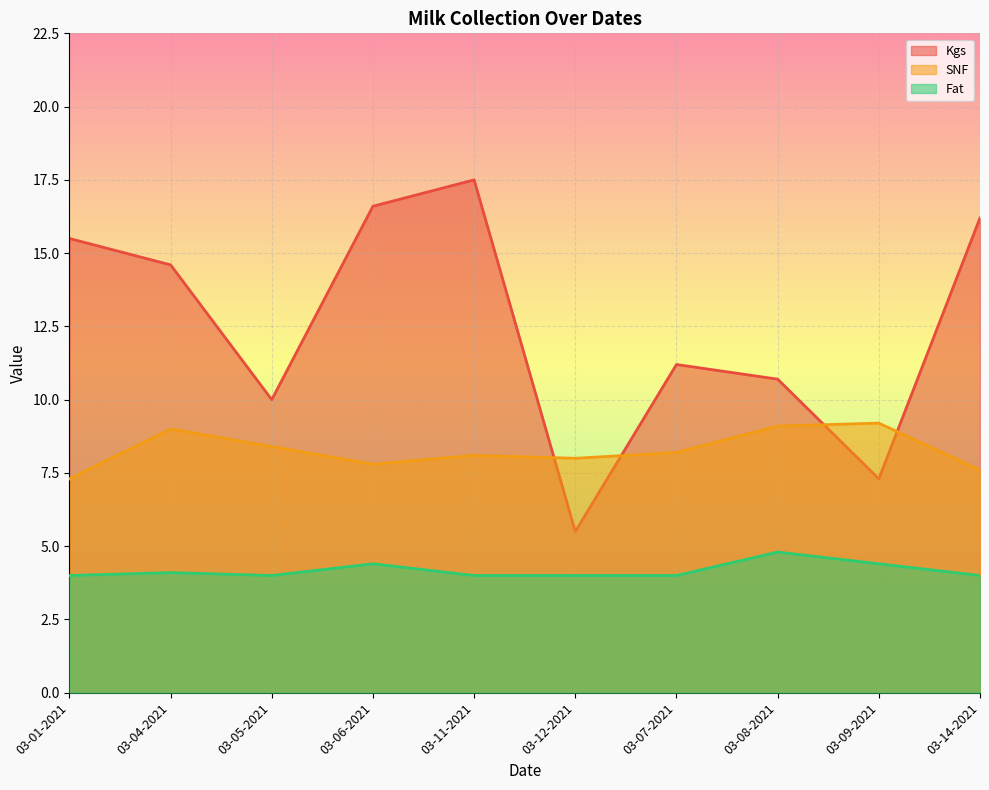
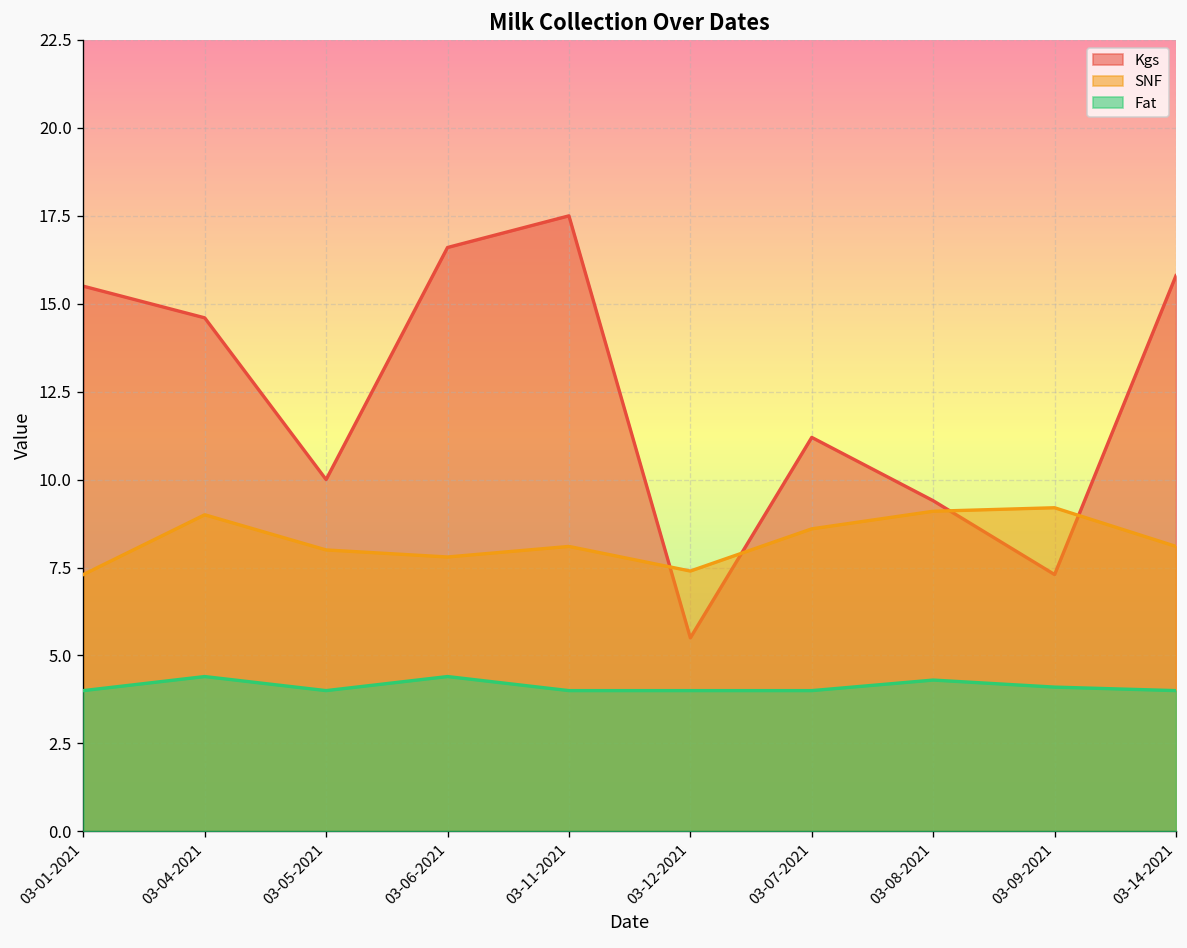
  {
    "Kgs": {
      "03-01-2021": 15.5,
      "03-04-2021": 14.6,
      "03-05-2021": 10.0,
      "03-06-2021": 16.6,
      "03-11-2021": 17.5,
      "03-12-2021": 5.5,
      "03-07-2021": 11.2,
-     "03-08-2021": 10.7,
+     "03-08-2021": 9.4,
      "03-09-2021": 7.3,
-     "03-14-2021": 16.2
+     "03-14-2021": 15.8
    },
    "SNF": {
      "03-01-2021": 7.3,
      "03-04-2021": 9.0,
-     "03-05-2021": 8.4,
+     "03-05-2021": 8.0,
      "03-06-2021": 7.8,
      "03-11-2021": 8.1,
-     "03-12-2021": 8.0,
-     "03-07-2021": 8.2,
+     "03-12-2021": 7.4,
+     "03-07-2021": 8.6,
      "03-08-2021": 9.1,
      "03-09-2021": 9.2,
-     "03-14-2021": 7.6
+     "03-14-2021": 8.1
    },
    "Fat": {
      "03-01-2021": 4.0,
-     "03-04-2021": 4.1,
+     "03-04-2021": 4.4,
      "03-05-2021": 4.0,
      "03-06-2021": 4.4,
      "03-11-2021": 4.0,
      "03-12-2021": 4.0,
      "03-07-2021": 4.0,
-     "03-08-2021": 4.8,
-     "03-09-2021": 4.4,
+     "03-08-2021": 4.3,
+     "03-09-2021": 4.1,
      "03-14-2021": 4.0
    }
  }
